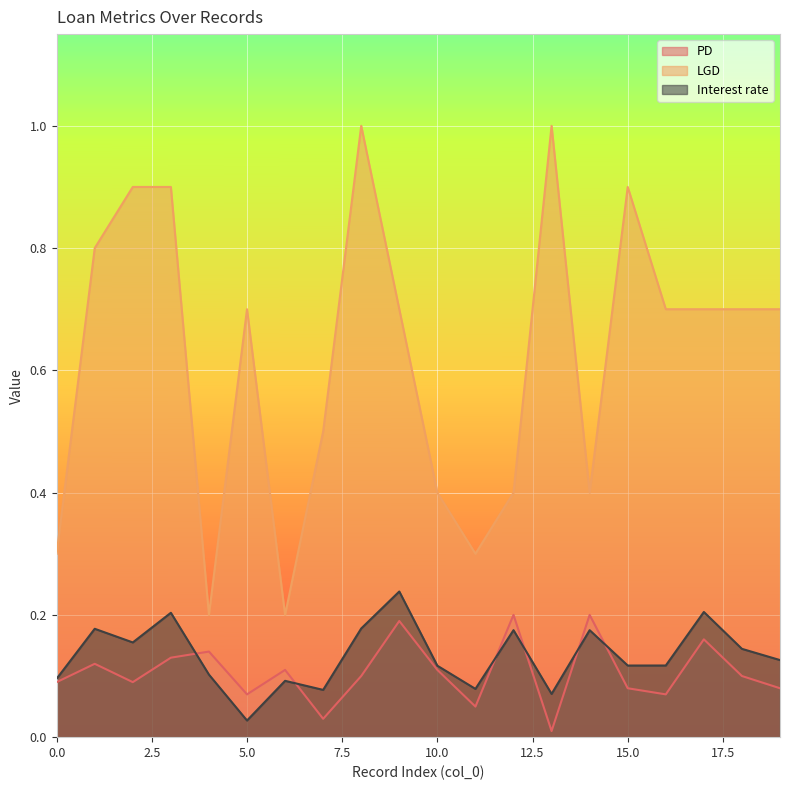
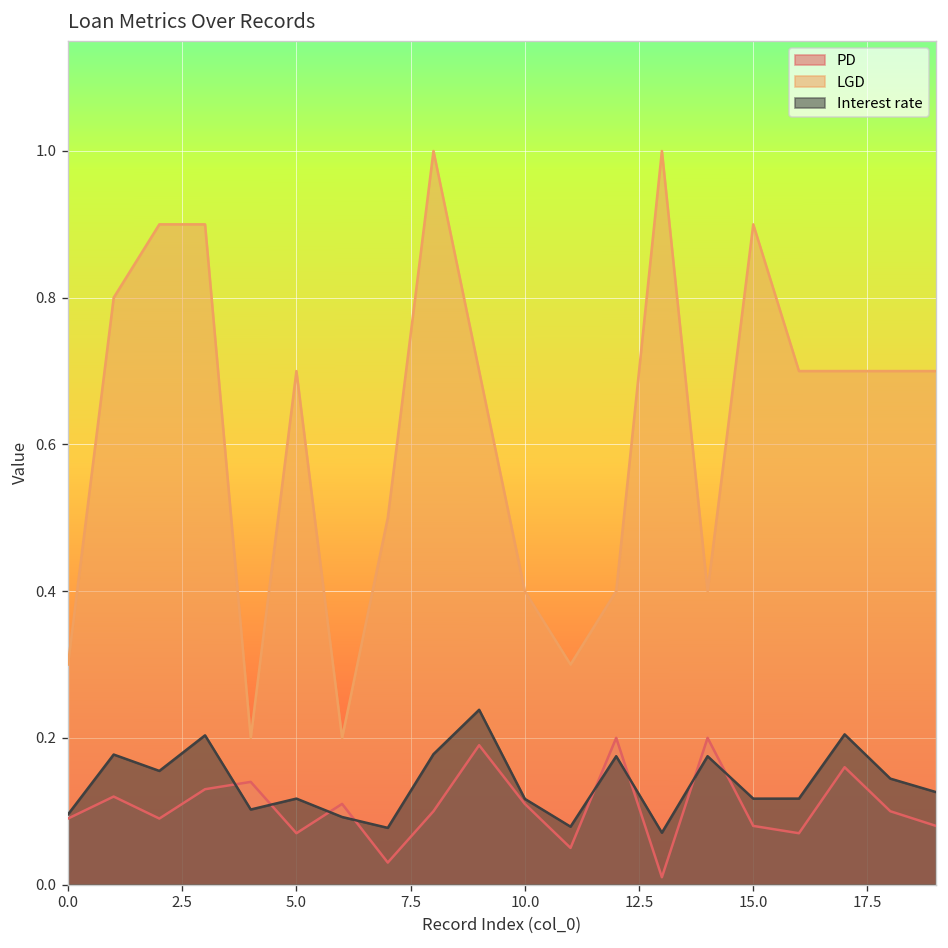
  {
    "Interest rate": {
      "0.0": 0.10,
-     "5.0": 0.03,
+     "5.0": 0.12,
      "10.0": 0.12,
      "15.0": 0.12
    }
  }
